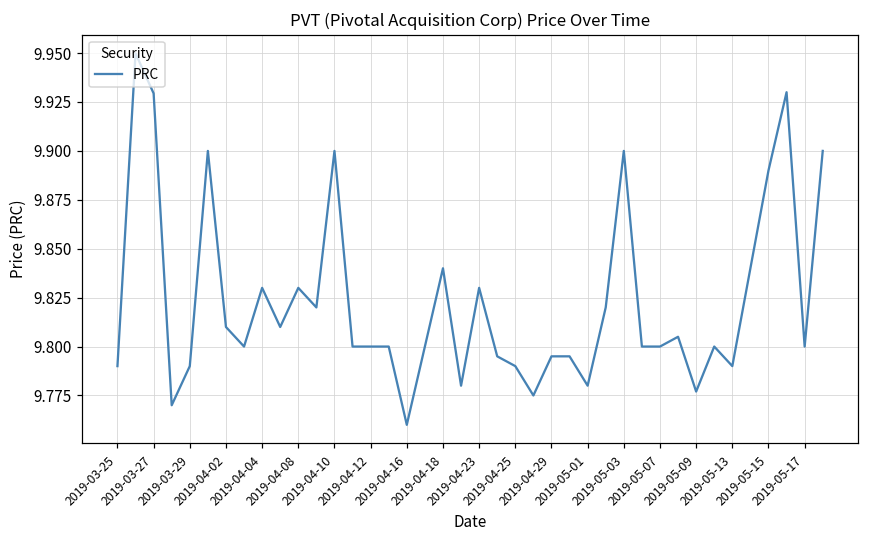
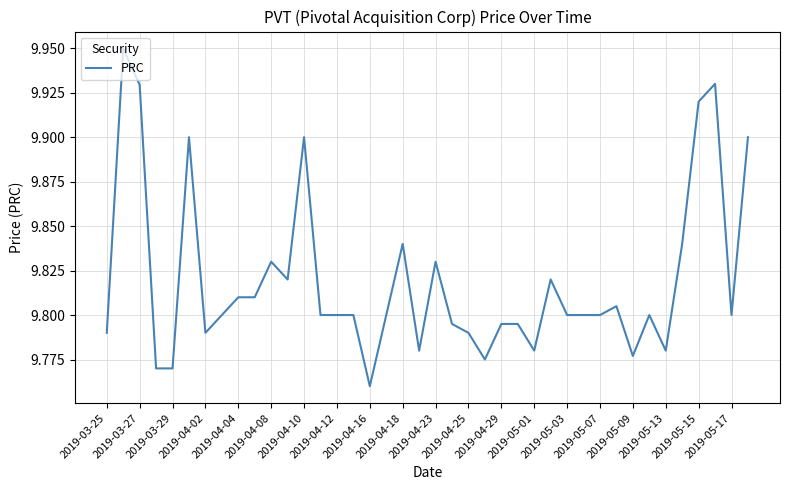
  {
    "2019-03-25": 9.79,
    "2019-03-27": 9.93,
-   "2019-03-29": 9.79,
-   "2019-04-02": 9.81,
-   "2019-04-04": 9.83,
+   "2019-03-29": 9.77,
+   "2019-04-02": 9.79,
+   "2019-04-04": 9.81,
    "2019-04-08": 9.83,
    "2019-04-10": 9.90,
    "2019-04-12": 9.80,
    "2019-04-16": 9.76,
    "2019-04-18": 9.84,
    "2019-04-23": 9.83,
    "2019-04-25": 9.79,
    "2019-04-29": 9.795,
    "2019-05-01": 9.78,
-   "2019-05-03": 9.9,
+   "2019-05-03": 9.8,
    "2019-05-07": 9.80,
    "2019-05-09": 9.777,
-   "2019-05-13": 9.79,
-   "2019-05-15": 9.89,
+   "2019-05-13": 9.78,
+   "2019-05-15": 9.92,
    "2019-05-17": 9.80
  }
